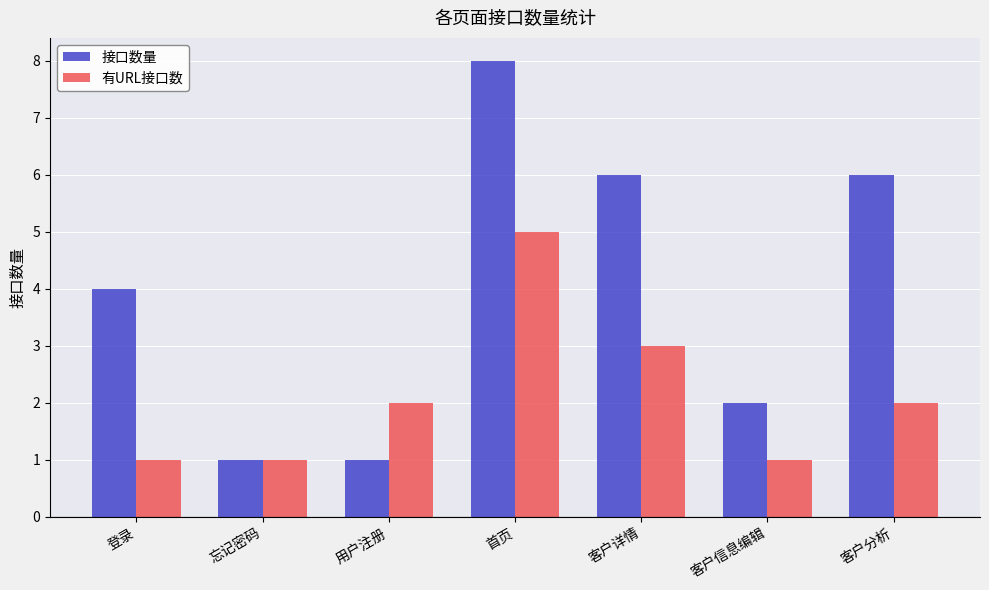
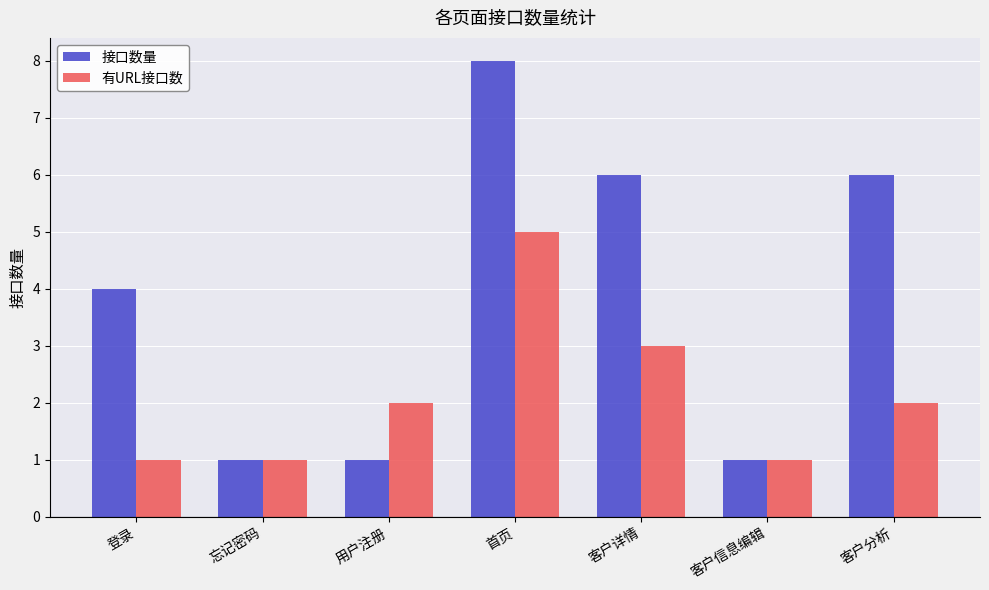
  {
    "接口数量": {
      "登录": 4,
      "忘记密码": 1,
      "用户注册": 1,
      "首页": 8,
      "客户详情": 6,
-     "客户信息编辑": 2,
+     "客户信息编辑": 1,
      "客户分析": 6
    },
    "有URL接口数": {
      "登录": 1,
      "忘记密码": 1,
      "用户注册": 2,
      "首页": 5,
      "客户详情": 3,
      "客户信息编辑": 1,
      "客户分析": 2
    }
  }
